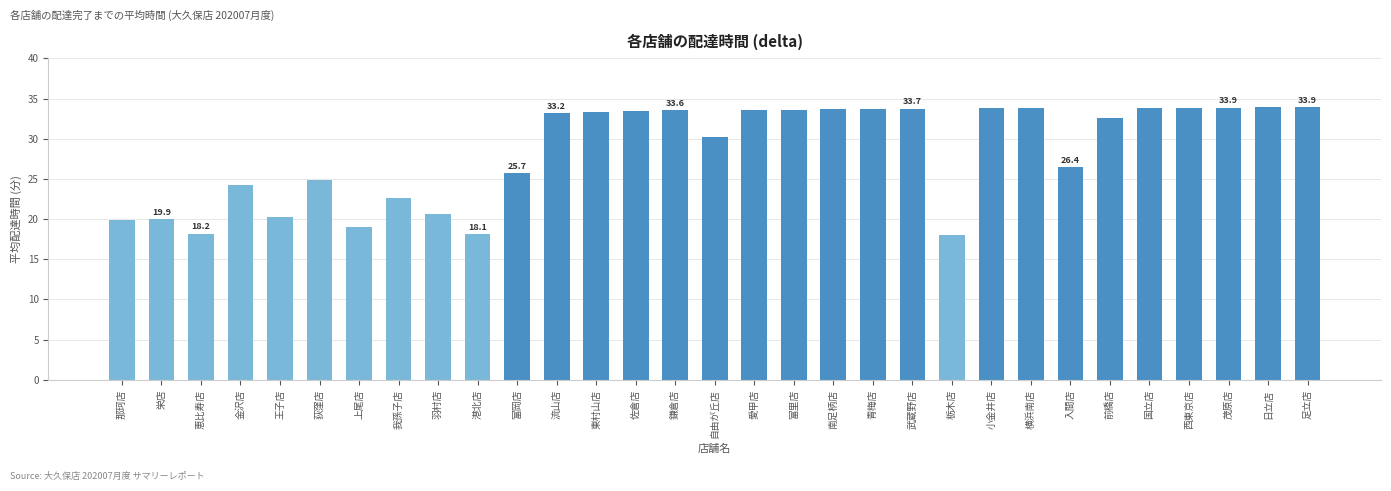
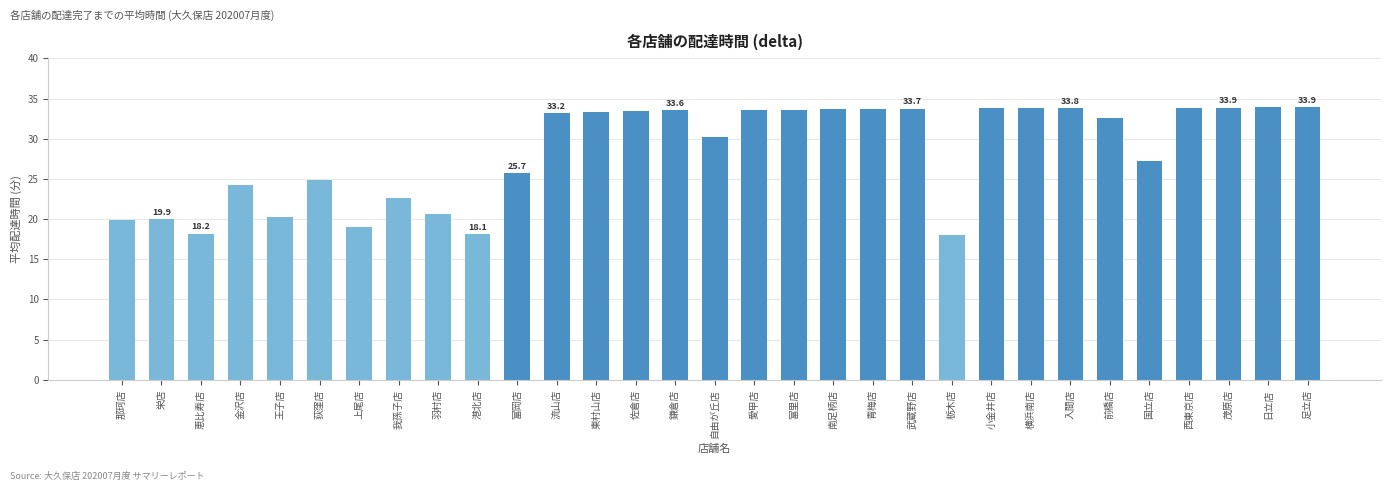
  {
    "栄店": 19.9,
    "恵比寿店": 18.2,
    "港北店": 18.1,
    "富岡店": 25.7,
    "流山店": 33.2,
    "鎌倉店": 33.6,
    "武蔵野店": 33.7,
-   "入間店": 26.4,
-   "国立店": 34,
+   "入間店": 33.8,
+   "国立店": 27,
    "茂原店": 33.9,
    "足立店": 33.9
  }
